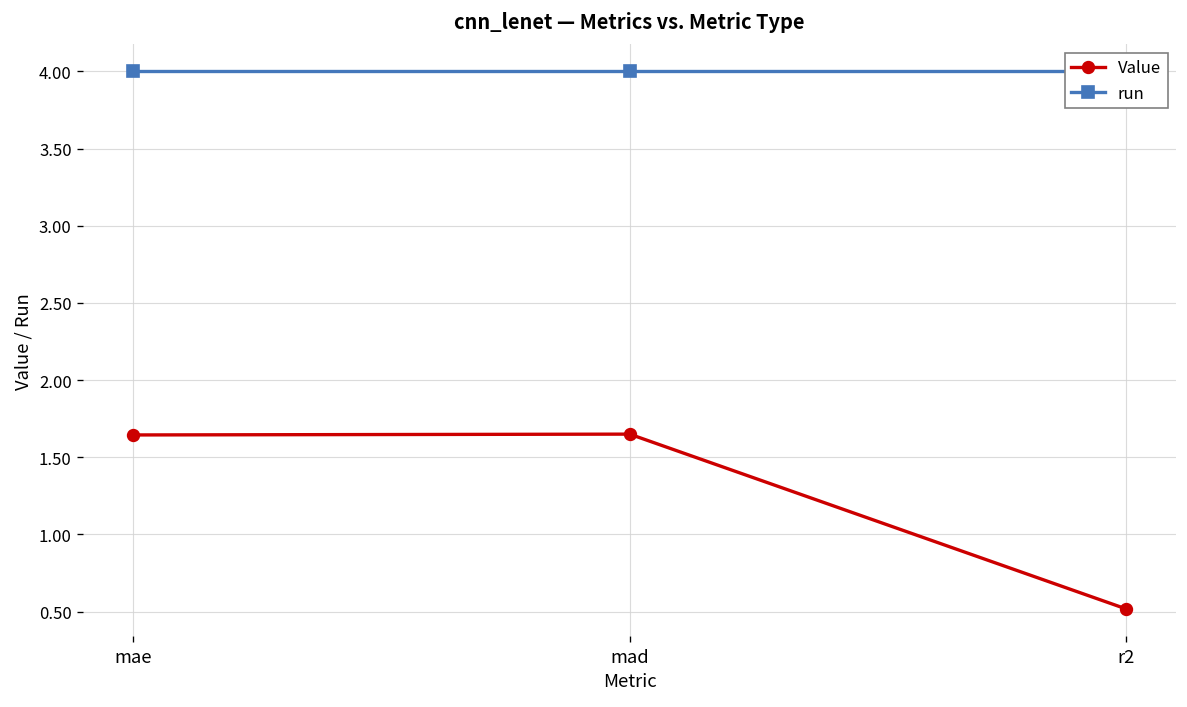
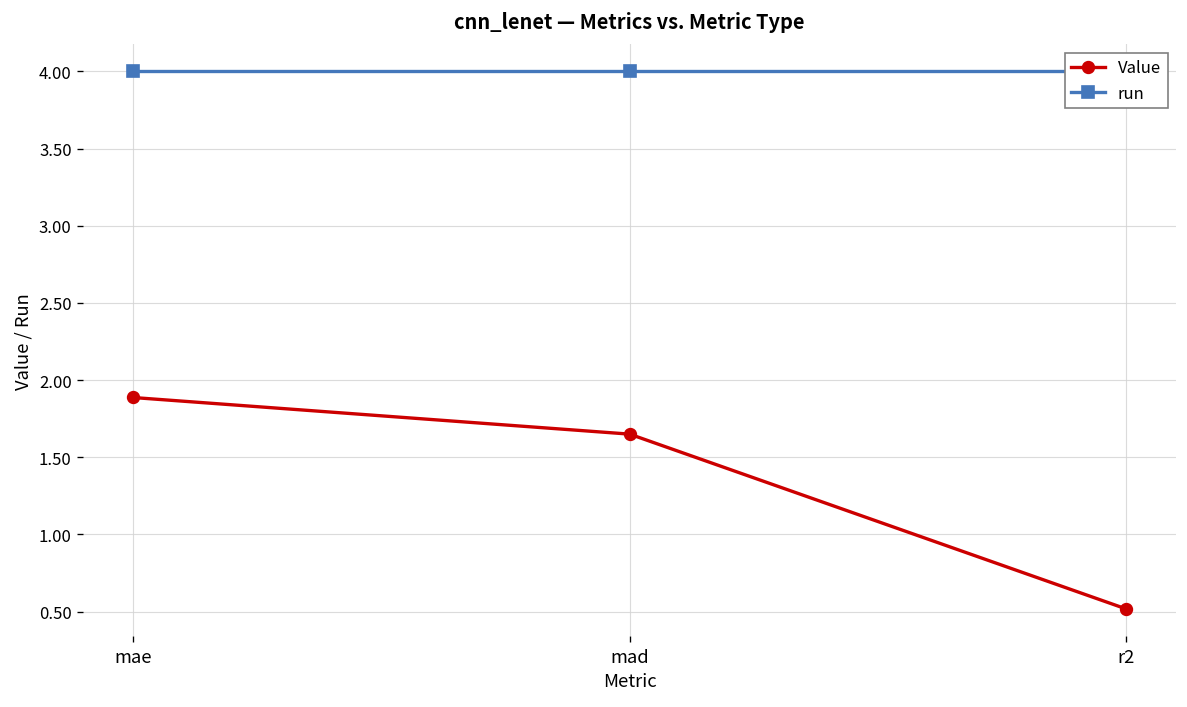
  {
    "Value": {
-     "mae": 1.64,
+     "mae": 1.89,
      "mad": 1.65,
      "r2": 0.52
    },
    "run": {
      "mae": 4.00,
      "mad": 4.00
    }
  }
